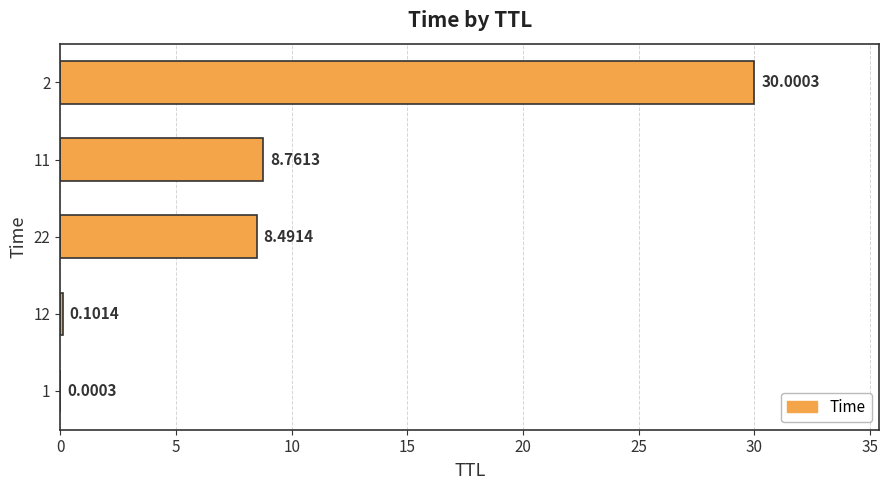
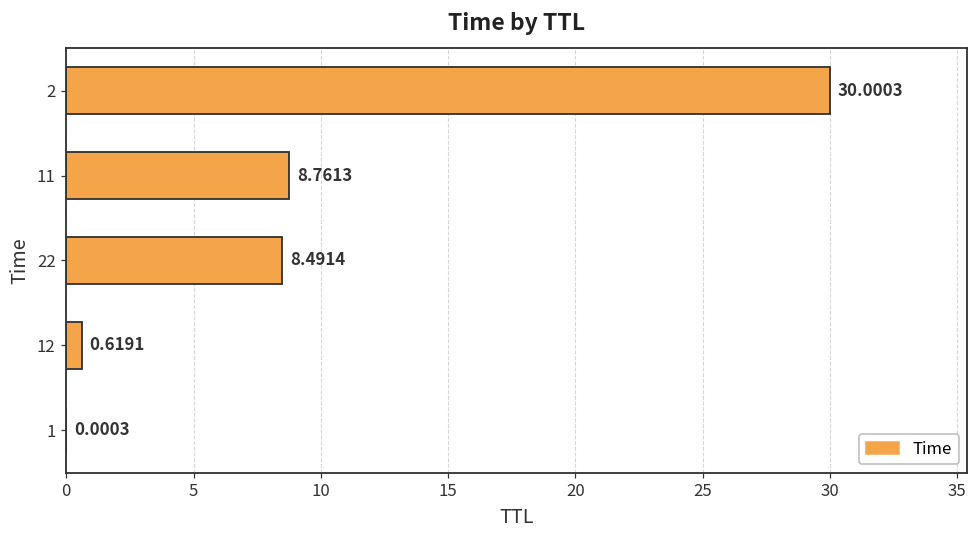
  {
    "2": 30.0003,
    "11": 8.7613,
    "22": 8.4914,
-   "12": 0.1014,
+   "12": 0.6191,
    "1": 0.0003
  }
